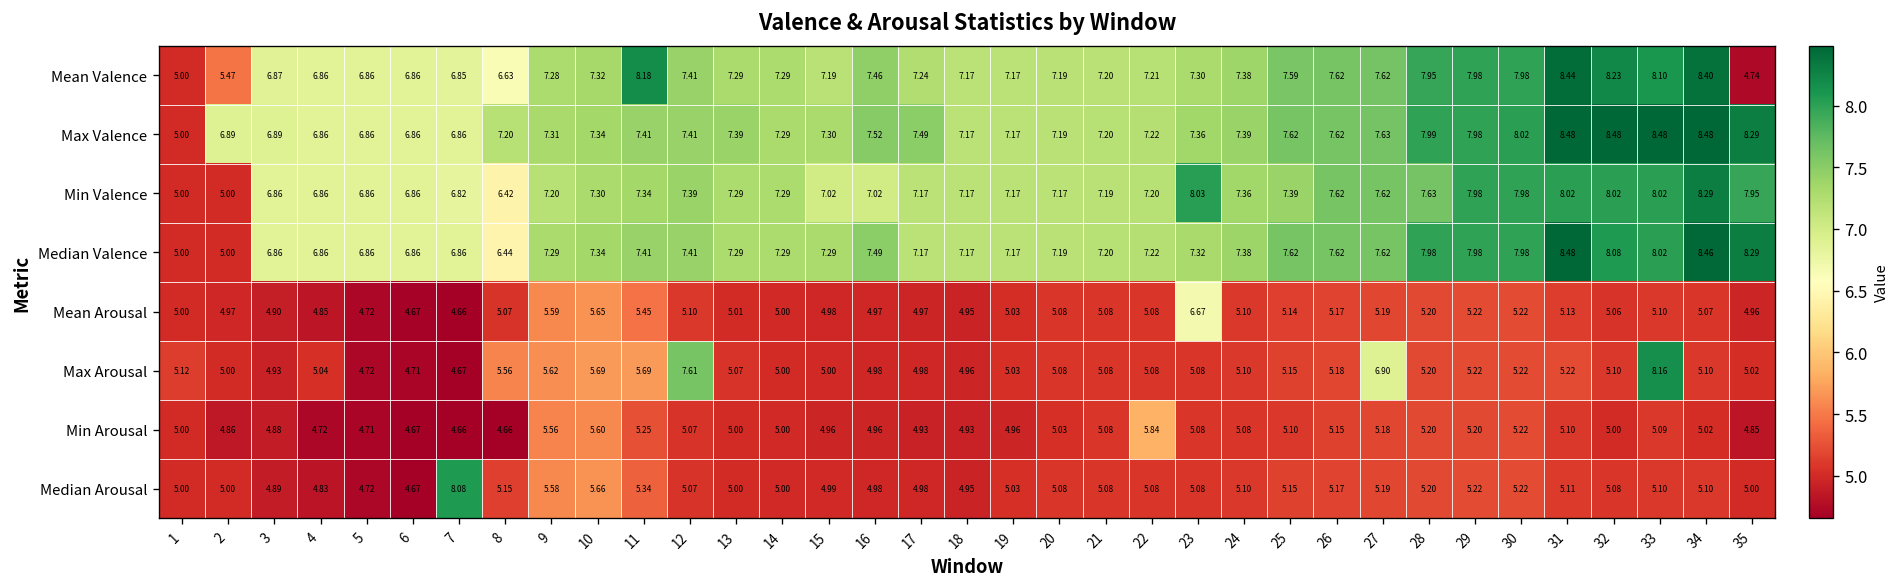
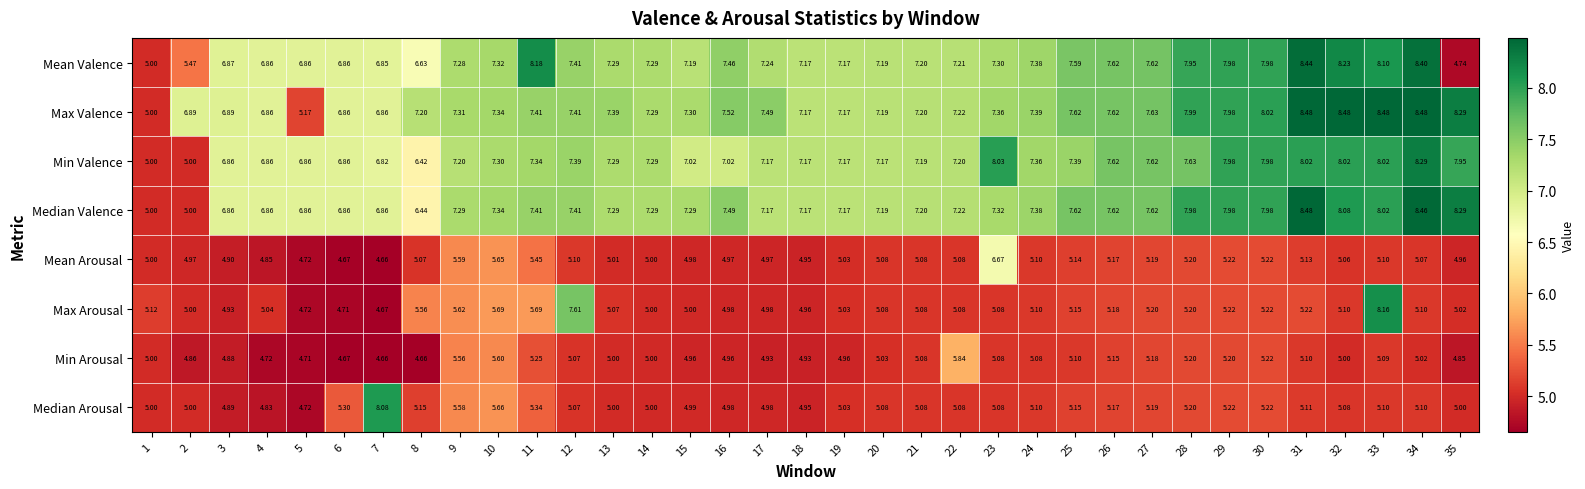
  {
    "Max Valence": {
      "1": 5.00,
      "2": 6.89,
      "3": 6.89,
      "4": 6.86,
-     "5": 6.86,
+     "5": 5.17,
      "6": 6.86,
      "7": 6.86,
      "8": 7.20,
      "9": 7.31,
      "10": 7.34,
      "11": 7.41,
      "12": 7.41,
      "13": 7.39,
      "14": 7.29,
      "15": 7.30,
      "16": 7.52,
      "17": 7.49,
      "18": 7.17,
      "19": 7.17,
      "20": 7.19,
      "21": 7.20,
      "22": 7.22,
      "23": 7.36,
      "24": 7.39,
      "25": 7.62,
      "26": 7.62,
      "27": 7.63,
      "28": 7.99,
      "29": 7.98,
      "30": 8.02,
      "31": 8.48,
      "32": 8.48,
      "33": 8.48,
      "34": 8.48,
      "35": 8.29
    },
    "Max Arousal": {
      "1": 5.12,
      "2": 5.00,
      "3": 4.93,
      "4": 5.04,
      "5": 4.72,
      "6": 4.71,
      "7": 4.67,
      "8": 5.56,
      "9": 5.62,
      "10": 5.69,
      "11": 5.69,
      "12": 7.61,
      "13": 5.07,
      "14": 5.00,
      "15": 5.00,
      "16": 4.98,
      "17": 4.98,
      "18": 4.96,
      "19": 5.03,
      "20": 5.08,
      "21": 5.08,
      "22": 5.08,
      "23": 5.08,
      "24": 5.10,
      "25": 5.15,
      "26": 5.18,
-     "27": 6.90,
+     "27": 5.20,
      "28": 5.20,
      "29": 5.22,
      "30": 5.22,
      "31": 5.22,
      "32": 5.10,
      "33": 8.16,
      "34": 5.10,
      "35": 5.02
    },
    "Median Arousal": {
      "1": 5.00,
      "2": 5.00,
      "3": 4.89,
      "4": 4.83,
      "5": 4.72,
-     "6": 4.67,
+     "6": 5.30,
      "7": 8.08,
      "8": 5.15,
      "9": 5.58,
      "10": 5.66,
      "11": 5.34,
      "12": 5.07,
      "13": 5.00,
      "14": 5.00,
      "15": 4.99,
      "16": 4.98,
      "17": 4.98,
      "18": 4.95,
      "19": 5.03,
      "20": 5.08,
      "21": 5.08,
      "22": 5.08,
      "23": 5.08,
      "24": 5.10,
      "25": 5.15,
      "26": 5.17,
      "27": 5.19,
      "28": 5.20,
      "29": 5.22,
      "30": 5.22,
      "31": 5.11,
      "32": 5.08,
      "33": 5.10,
      "34": 5.10,
      "35": 5.00
    }
  }
